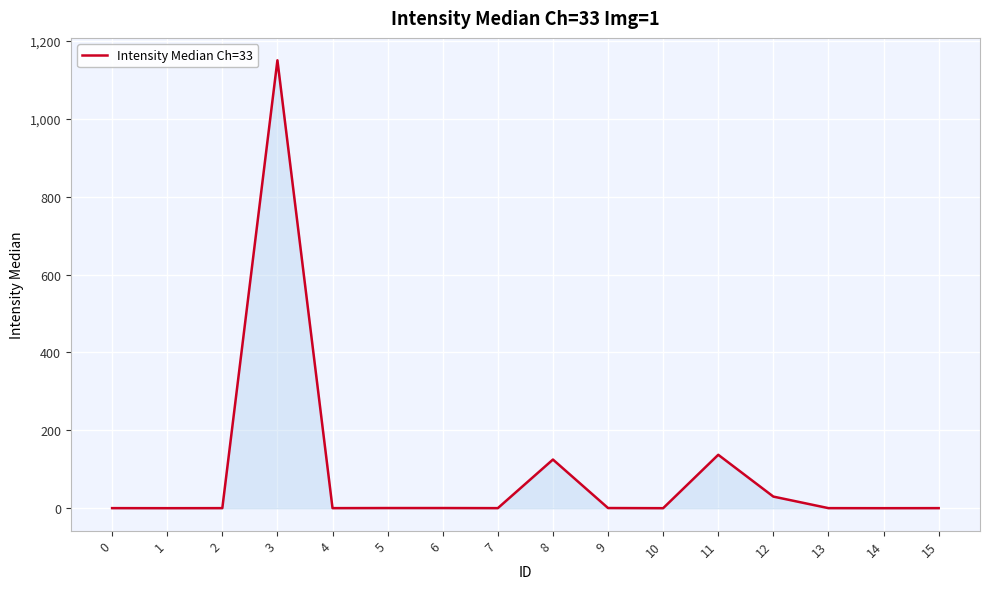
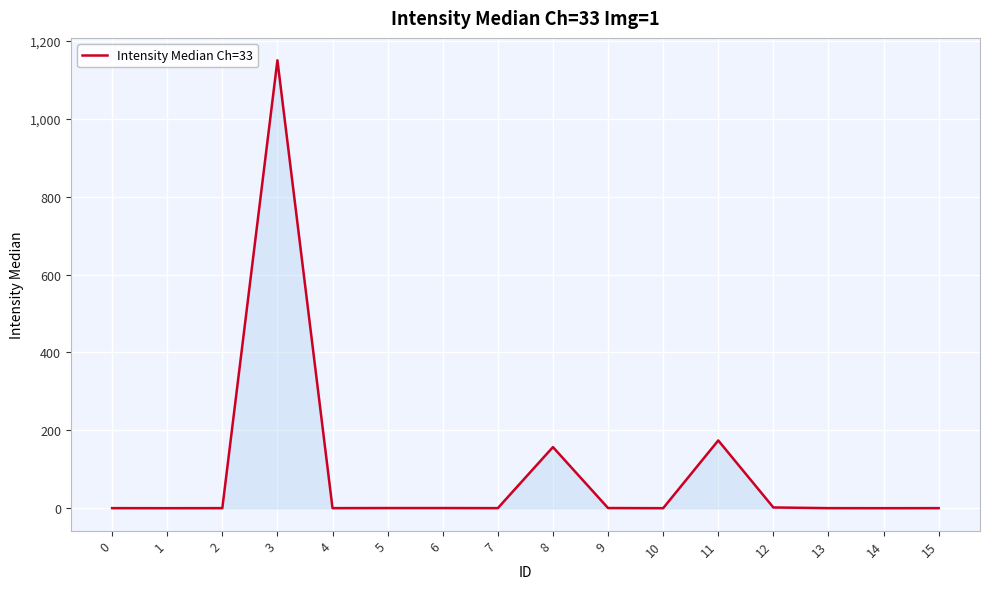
  {
    "0": "0",
    "1": "0",
    "2": "0",
    "3": "1,150",
    "4": "0",
    "5": "0",
    "6": "0",
    "7": "0",
-   "8": "130",
+   "8": "160",
    "9": "0",
    "10": "0",
-   "11": "140",
-   "12": "30",
+   "11": "170",
+   "12": "0",
    "13": "0",
    "14": "0",
    "15": "0"
  }
